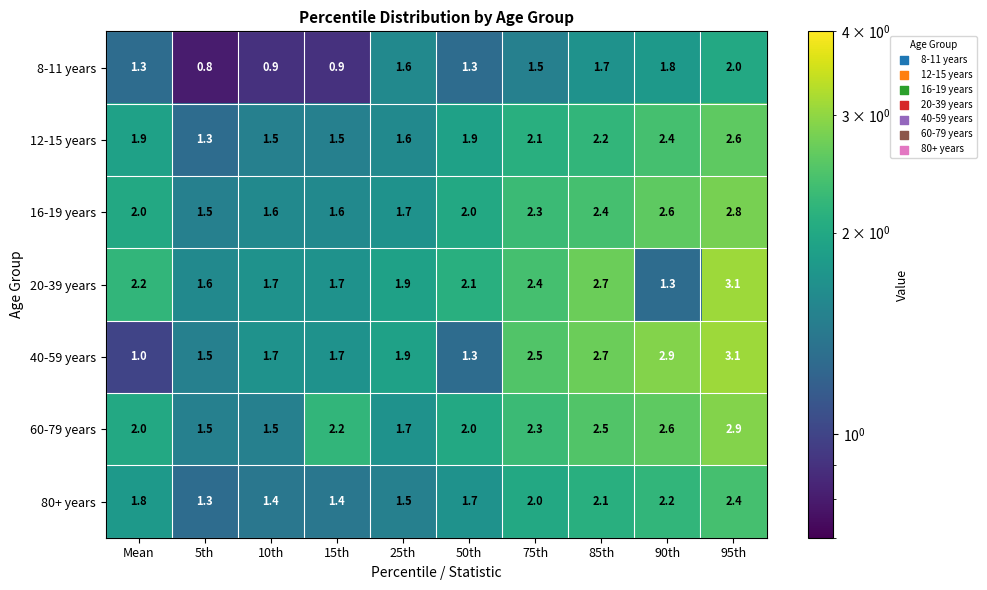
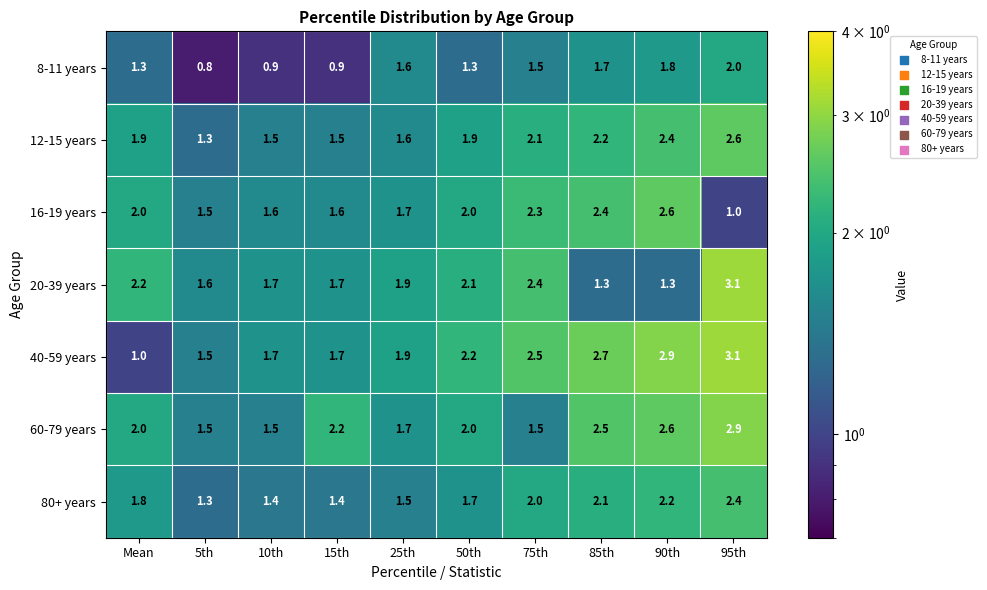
  {
    "8-11 years": {
      "Mean": 1.3,
      "5th": 0.8,
      "10th": 0.9,
      "15th": 0.9,
      "25th": 1.6,
      "50th": 1.3,
      "75th": 1.5,
      "85th": 1.7,
      "90th": 1.8,
      "95th": 2.0
    },
    "12-15 years": {
      "Mean": 1.9,
      "5th": 1.3,
      "10th": 1.5,
      "15th": 1.5,
      "25th": 1.6,
      "50th": 1.9,
      "75th": 2.1,
      "85th": 2.2,
      "90th": 2.4,
      "95th": 2.6
    },
    "16-19 years": {
      "Mean": 2.0,
      "5th": 1.5,
      "10th": 1.6,
      "15th": 1.6,
      "25th": 1.7,
      "50th": 2.0,
      "75th": 2.3,
      "85th": 2.4,
      "90th": 2.6,
-     "95th": 2.8
+     "95th": 1.0
    },
    "20-39 years": {
      "Mean": 2.2,
      "5th": 1.6,
      "10th": 1.7,
      "15th": 1.7,
      "25th": 1.9,
      "50th": 2.1,
      "75th": 2.4,
-     "85th": 2.7,
+     "85th": 1.3,
      "90th": 1.3,
      "95th": 3.1
    },
    "40-59 years": {
      "Mean": 1.0,
      "5th": 1.5,
      "10th": 1.7,
      "15th": 1.7,
      "25th": 1.9,
-     "50th": 1.3,
+     "50th": 2.2,
      "75th": 2.5,
      "85th": 2.7,
      "90th": 2.9,
      "95th": 3.1
    },
    "60-79 years": {
      "Mean": 2.0,
      "5th": 1.5,
      "10th": 1.5,
      "15th": 2.2,
      "25th": 1.7,
      "50th": 2.0,
-     "75th": 2.3,
+     "75th": 1.5,
      "85th": 2.5,
      "90th": 2.6,
      "95th": 2.9
    },
    "80+ years": {
      "Mean": 1.8,
      "5th": 1.3,
      "10th": 1.4,
      "15th": 1.4,
      "25th": 1.5,
      "50th": 1.7,
      "75th": 2.0,
      "85th": 2.1,
      "90th": 2.2,
      "95th": 2.4
    }
  }
